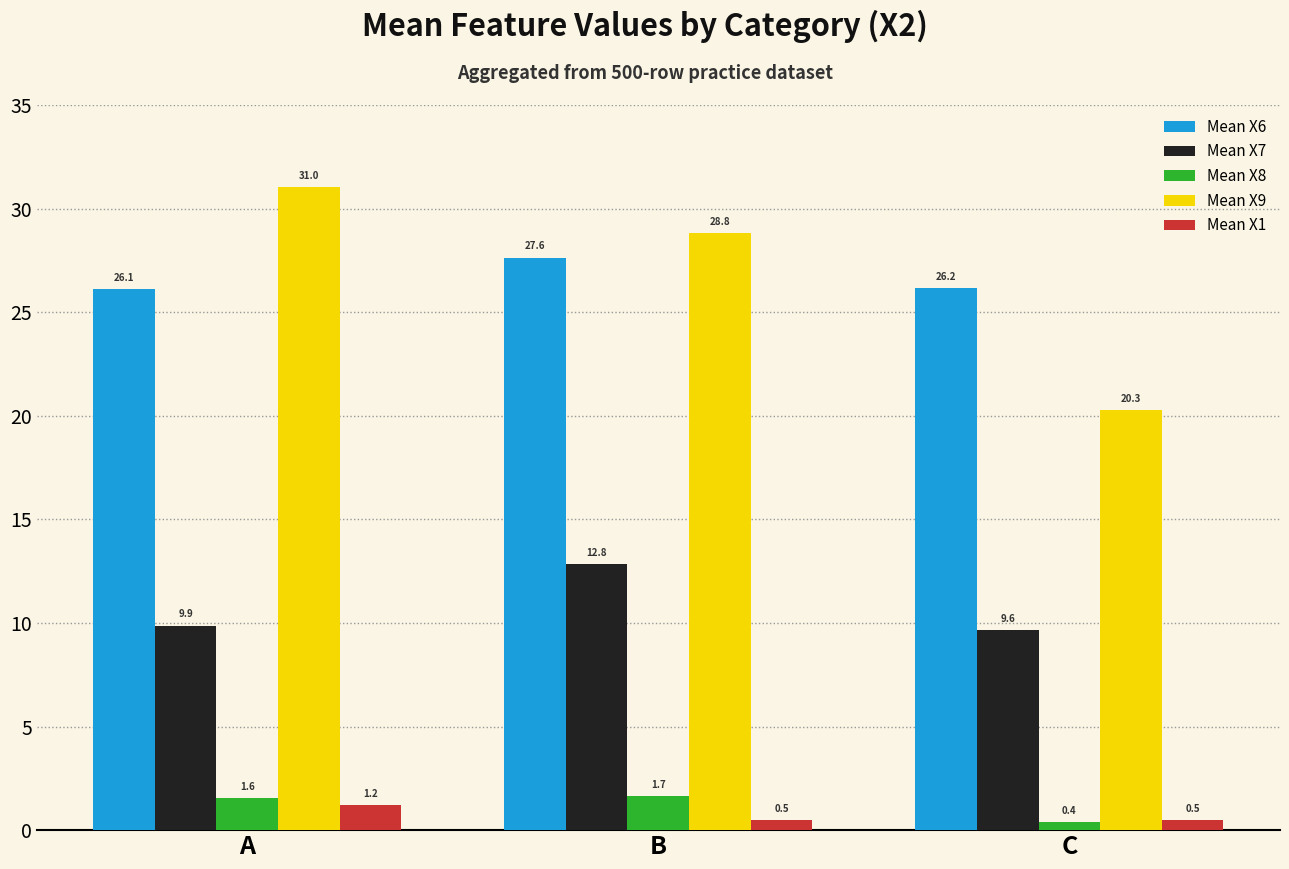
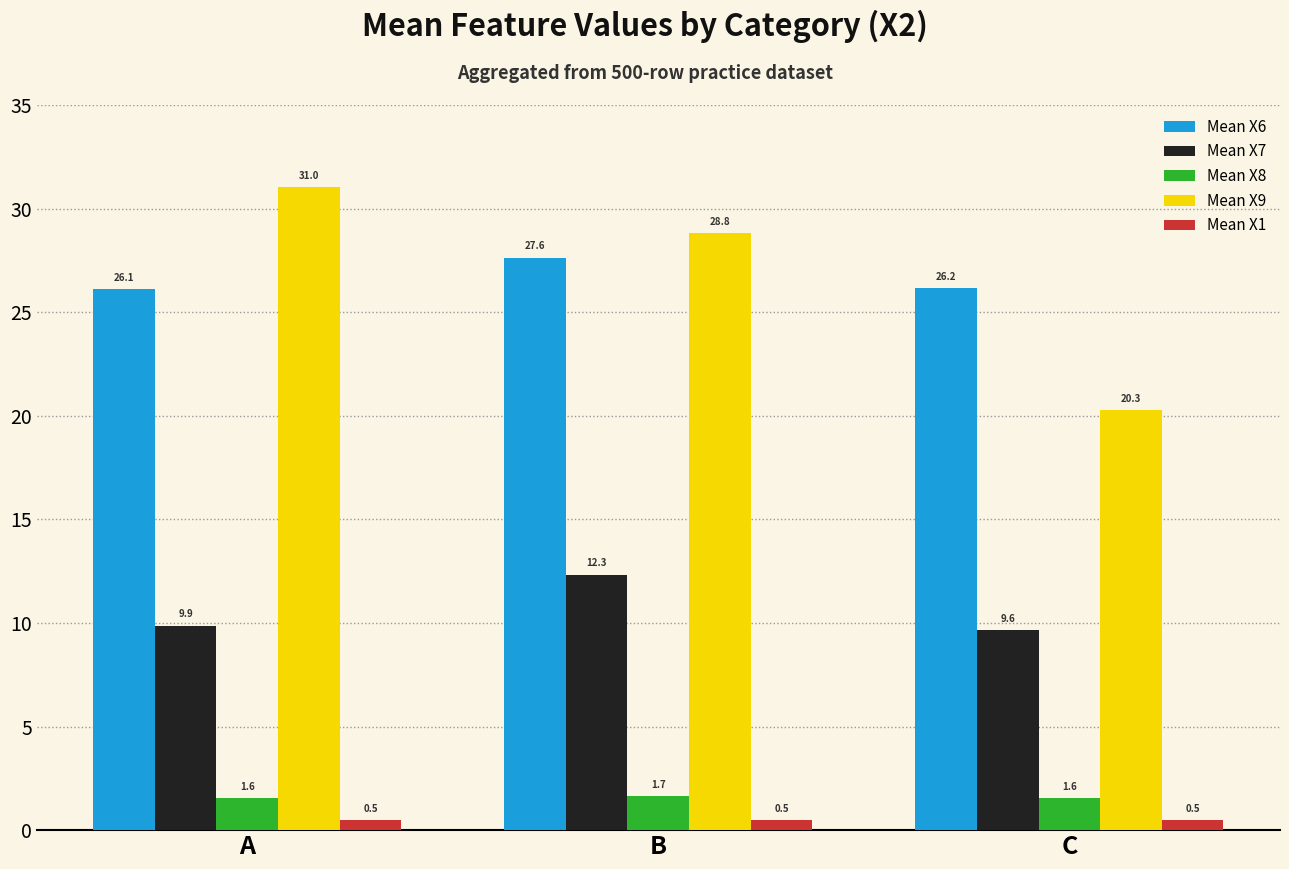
  {
    "Mean X6": {
      "A": 26.1,
      "B": 27.6,
      "C": 26.2
    },
    "Mean X7": {
      "A": 9.9,
-     "B": 12.8,
+     "B": 12.3,
      "C": 9.6
    },
    "Mean X8": {
      "A": 1.6,
      "B": 1.7,
-     "C": 0.4
+     "C": 1.6
    },
    "Mean X9": {
      "A": 31.0,
      "B": 28.8,
      "C": 20.3
    },
    "Mean X1": {
-     "A": 1.2,
+     "A": 0.5,
      "B": 0.5,
      "C": 0.5
    }
  }
